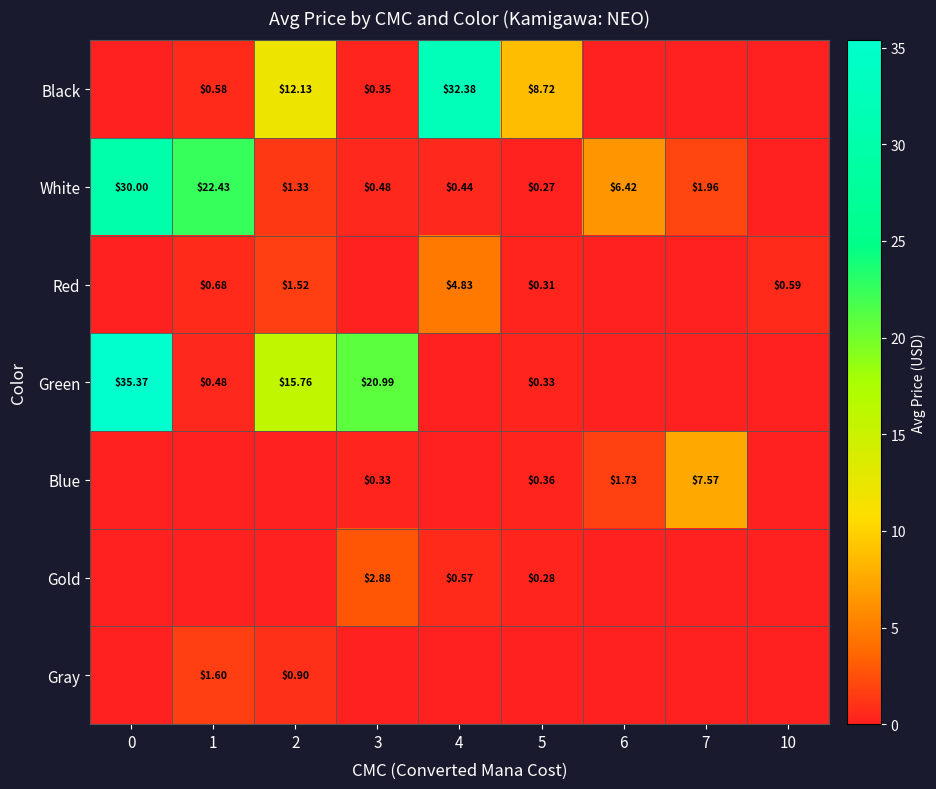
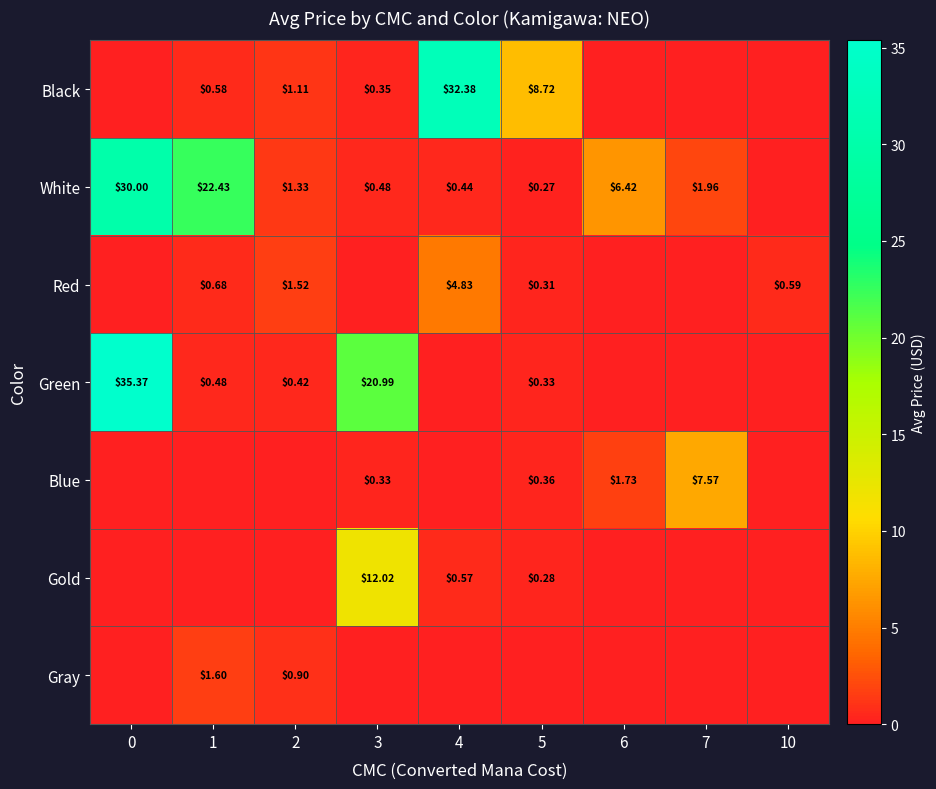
  {
    "Black": {
      "1": "$0.58",
-     "2": "$12.13",
+     "2": "$1.11",
      "3": "$0.35",
      "4": "$32.38",
      "5": "$8.72"
    },
    "White": {
      "0": "$30.00",
      "1": "$22.43",
      "2": "$1.33",
      "3": "$0.48",
      "4": "$0.44",
      "5": "$0.27",
      "6": "$6.42",
      "7": "$1.96"
    },
    "Red": {
      "1": "$0.68",
      "2": "$1.52",
      "4": "$4.83",
      "5": "$0.31",
      "10": "$0.59"
    },
    "Green": {
      "0": "$35.37",
      "1": "$0.48",
-     "2": "$15.76",
+     "2": "$0.42",
      "3": "$20.99",
      "5": "$0.33"
    },
    "Blue": {
      "3": "$0.33",
      "5": "$0.36",
      "6": "$1.73",
      "7": "$7.57"
    },
    "Gold": {
-     "3": "$2.88",
+     "3": "$12.02",
      "4": "$0.57",
      "5": "$0.28"
    },
    "Gray": {
      "1": "$1.60",
      "2": "$0.90"
    }
  }
